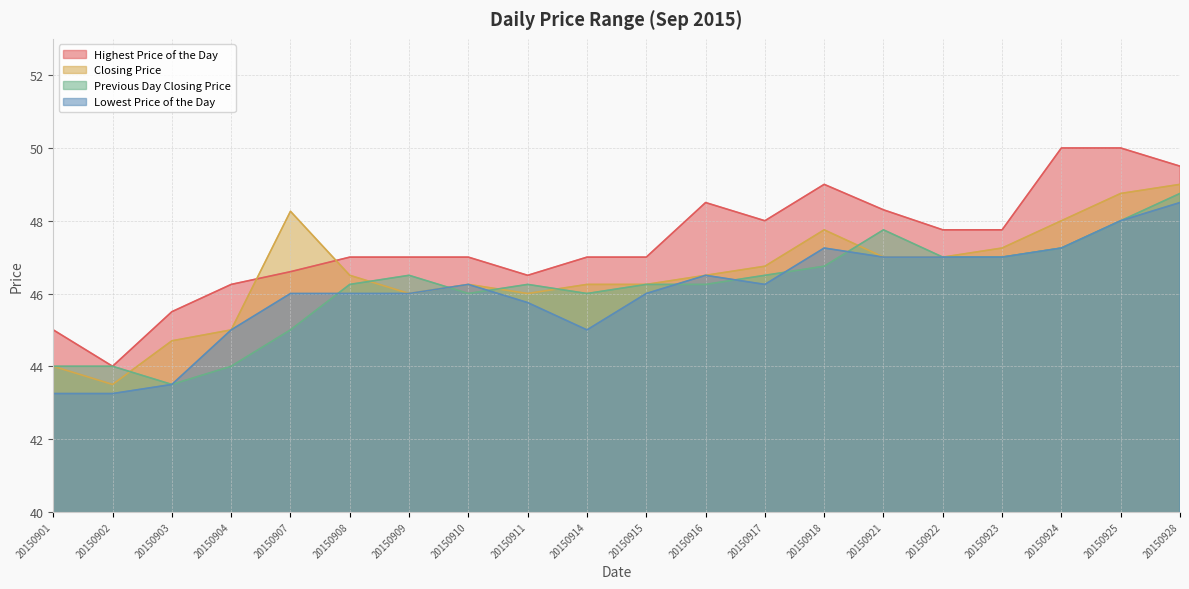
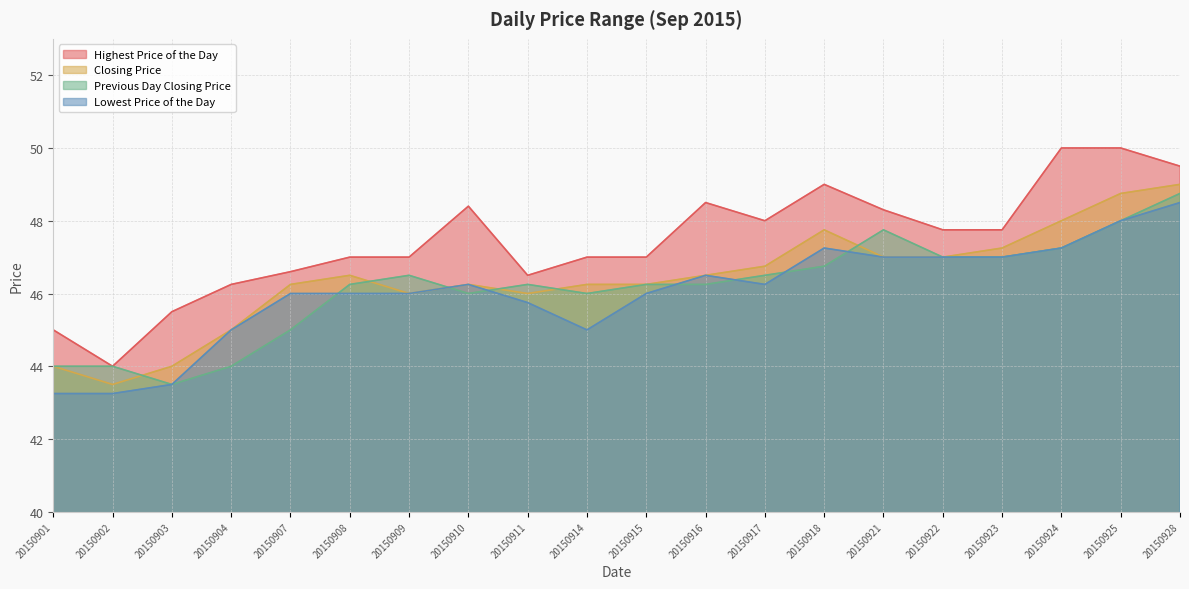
  {
    "Highest Price of the Day": {
      "20150901": 45.0,
      "20150903": 45.5,
      "20150904": 46.3,
      "20150907": 46.6,
      "20150908": 47.0,
      "20150909": 47.0,
-     "20150910": 47.0,
+     "20150910": 48.4,
      "20150911": 46.5,
      "20150914": 47.0,
      "20150915": 47.0,
      "20150916": 48.5,
      "20150917": 48.0,
      "20150918": 49.0,
      "20150921": 48.3,
      "20150922": 47.8,
      "20150923": 47.8,
      "20150924": 50.0,
      "20150925": 50.0,
      "20150928": 49.5
    },
    "Closing Price": {
      "20150902": 43.5,
-     "20150903": 44.7,
-     "20150907": 48.3,
+     "20150903": 44.0,
+     "20150907": 46.3,
      "20150908": 46.5,
      "20150911": 46.0,
      "20150914": 46.3,
      "20150917": 46.8,
      "20150918": 47.8,
      "20150923": 47.3,
      "20150924": 48.0,
      "20150925": 48.8,
      "20150928": 49.0
    }
  }
